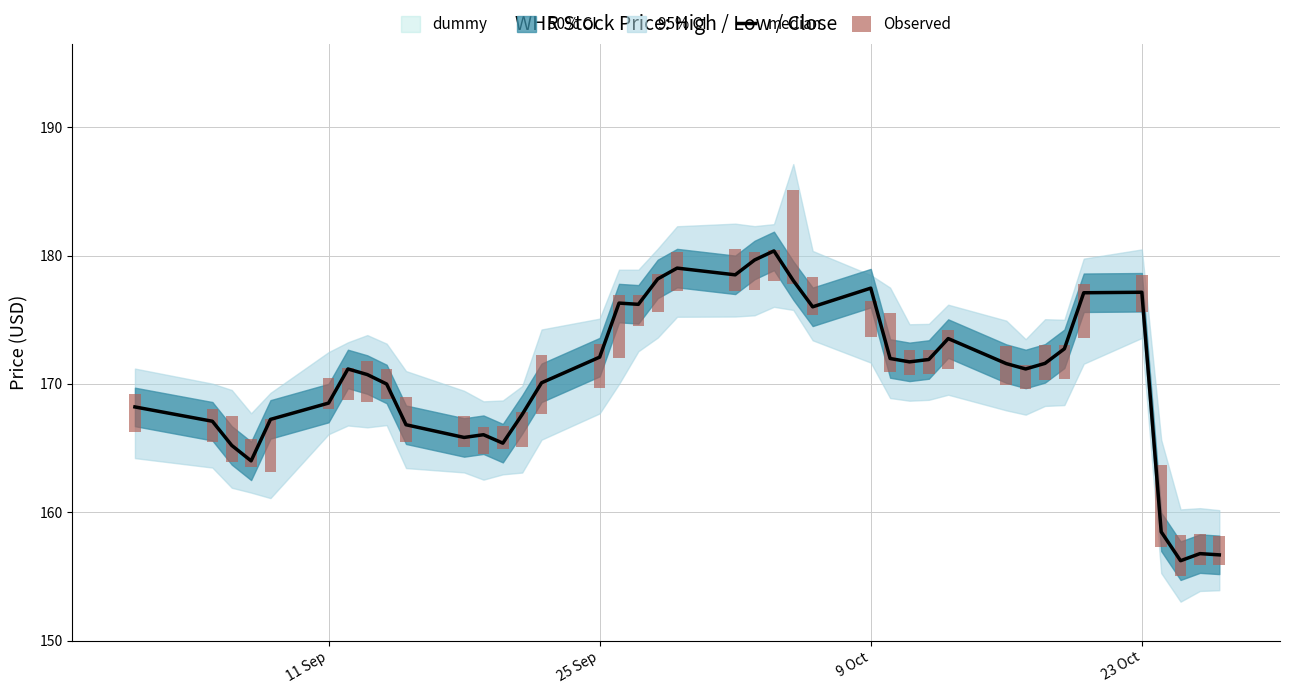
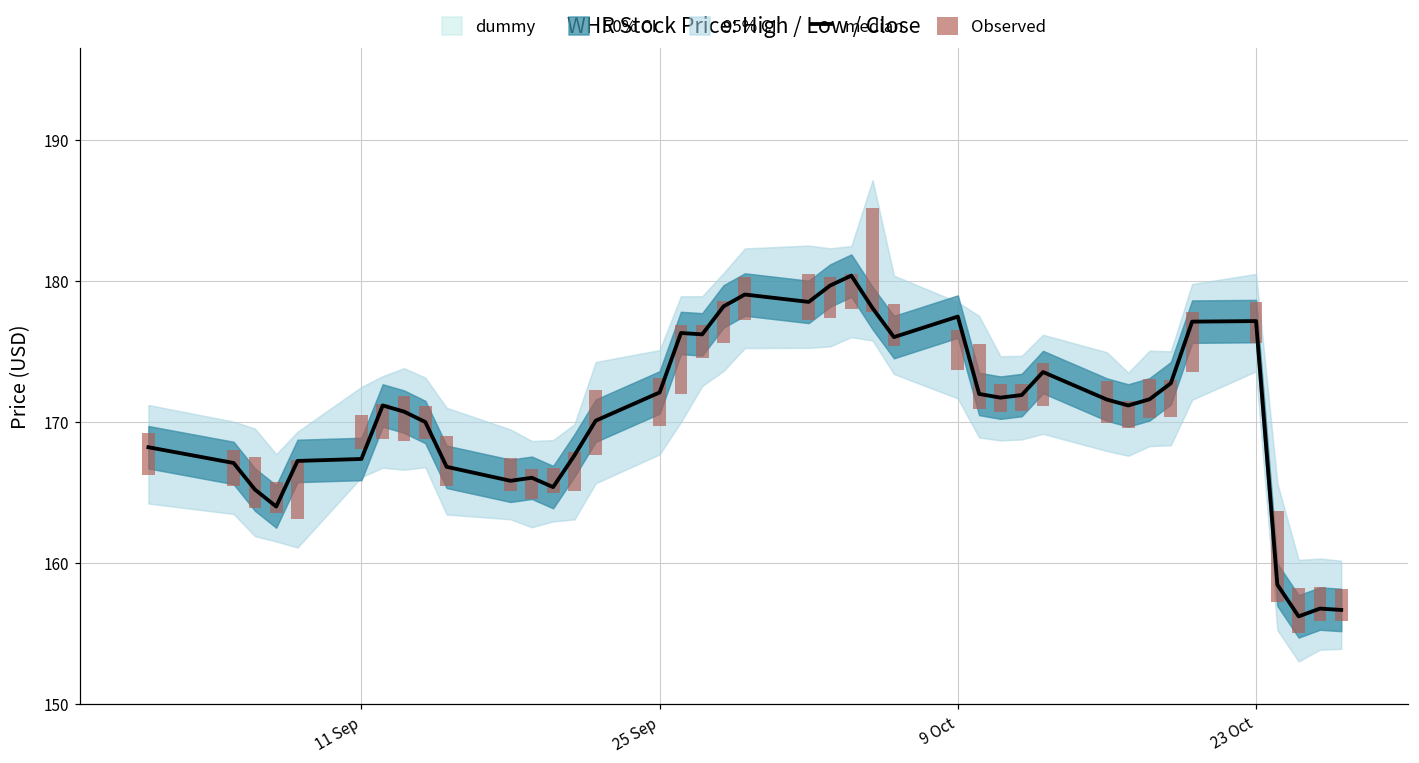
  {
    "median": {
-     "11 Sep": 168.5,
+     "11 Sep": 167.4,
      "25 Sep": 172.1,
      "9 Oct": 177.5,
      "23 Oct": 177.1
    }
  }
